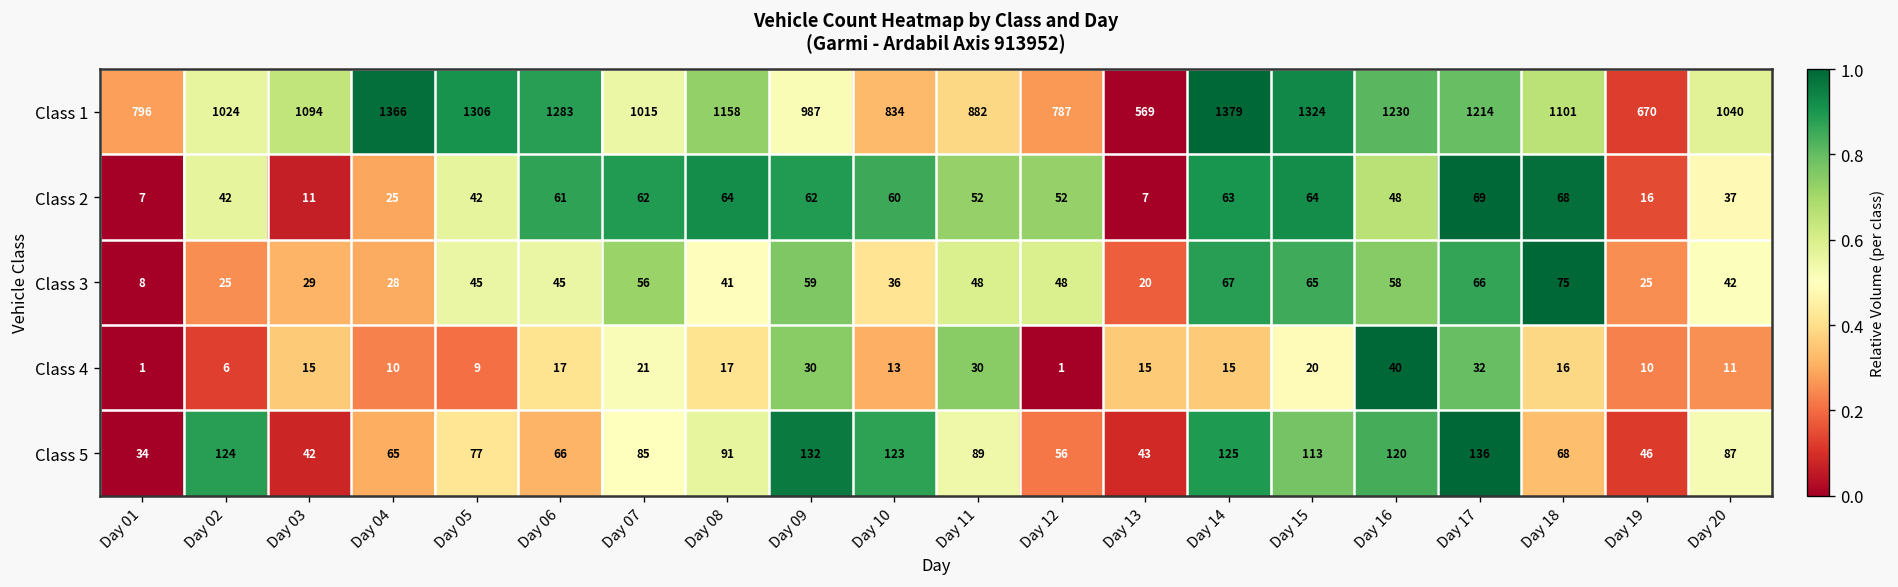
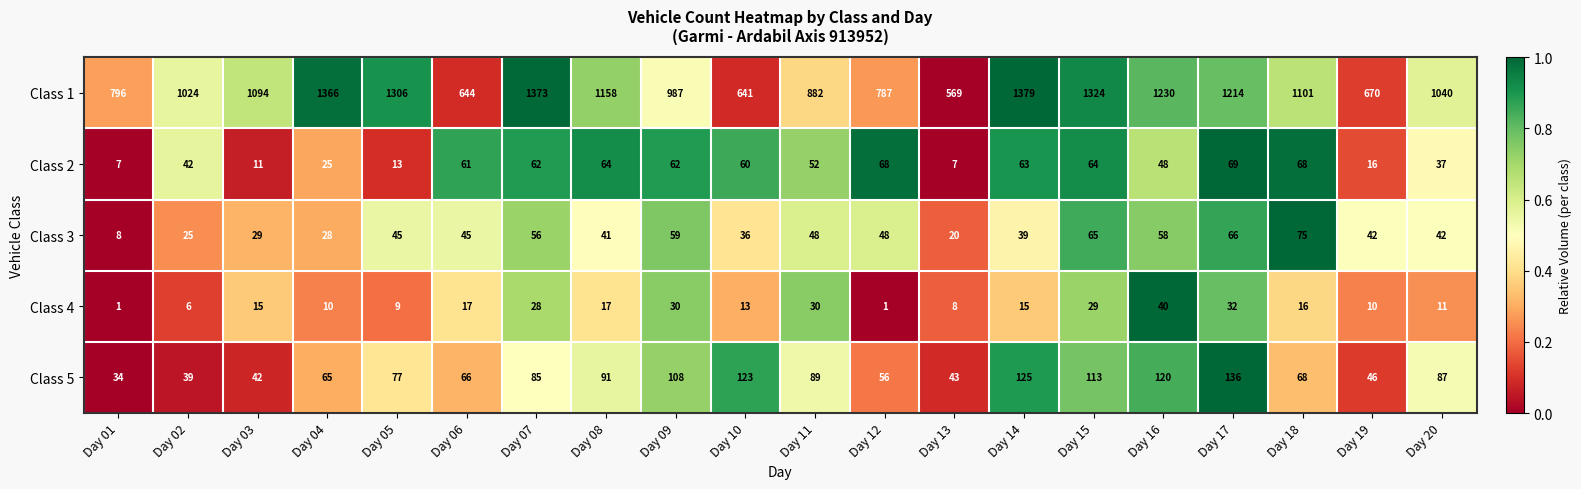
  {
    "Class 1": {
      "Day 01": 796,
      "Day 02": 1024,
      "Day 03": 1094,
      "Day 04": 1366,
      "Day 05": 1306,
-     "Day 06": 1283,
-     "Day 07": 1015,
+     "Day 06": 644,
+     "Day 07": 1373,
      "Day 08": 1158,
      "Day 09": 987,
-     "Day 10": 834,
+     "Day 10": 641,
      "Day 11": 882,
      "Day 12": 787,
      "Day 13": 569,
      "Day 14": 1379,
      "Day 15": 1324,
      "Day 16": 1230,
      "Day 17": 1214,
      "Day 18": 1101,
      "Day 19": 670,
      "Day 20": 1040
    },
    "Class 2": {
      "Day 01": 7,
      "Day 02": 42,
      "Day 03": 11,
      "Day 04": 25,
-     "Day 05": 42,
+     "Day 05": 13,
      "Day 06": 61,
      "Day 07": 62,
      "Day 08": 64,
      "Day 09": 62,
      "Day 10": 60,
      "Day 11": 52,
-     "Day 12": 52,
+     "Day 12": 68,
      "Day 13": 7,
      "Day 14": 63,
      "Day 15": 64,
      "Day 16": 48,
      "Day 17": 69,
      "Day 18": 68,
      "Day 19": 16,
      "Day 20": 37
    },
    "Class 3": {
      "Day 01": 8,
      "Day 02": 25,
      "Day 03": 29,
      "Day 04": 28,
      "Day 05": 45,
      "Day 06": 45,
      "Day 07": 56,
      "Day 08": 41,
      "Day 09": 59,
      "Day 10": 36,
      "Day 11": 48,
      "Day 12": 48,
      "Day 13": 20,
-     "Day 14": 67,
+     "Day 14": 39,
      "Day 15": 65,
      "Day 16": 58,
      "Day 17": 66,
      "Day 18": 75,
-     "Day 19": 25,
+     "Day 19": 42,
      "Day 20": 42
    },
    "Class 4": {
      "Day 01": 1,
      "Day 02": 6,
      "Day 03": 15,
      "Day 04": 10,
      "Day 05": 9,
      "Day 06": 17,
-     "Day 07": 21,
+     "Day 07": 28,
      "Day 08": 17,
      "Day 09": 30,
      "Day 10": 13,
      "Day 11": 30,
      "Day 12": 1,
-     "Day 13": 15,
+     "Day 13": 8,
      "Day 14": 15,
-     "Day 15": 20,
+     "Day 15": 29,
      "Day 16": 40,
      "Day 17": 32,
      "Day 18": 16,
      "Day 19": 10,
      "Day 20": 11
    },
    "Class 5": {
      "Day 01": 34,
-     "Day 02": 124,
+     "Day 02": 39,
      "Day 03": 42,
      "Day 04": 65,
      "Day 05": 77,
      "Day 06": 66,
      "Day 07": 85,
      "Day 08": 91,
-     "Day 09": 132,
+     "Day 09": 108,
      "Day 10": 123,
      "Day 11": 89,
      "Day 12": 56,
      "Day 13": 43,
      "Day 14": 125,
      "Day 15": 113,
      "Day 16": 120,
      "Day 17": 136,
      "Day 18": 68,
      "Day 19": 46,
      "Day 20": 87
    }
  }
